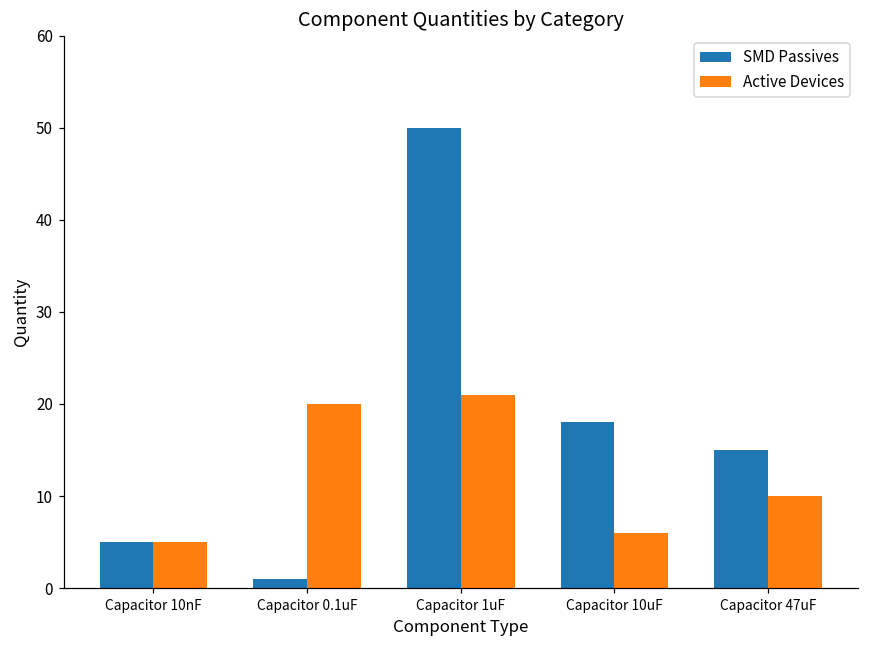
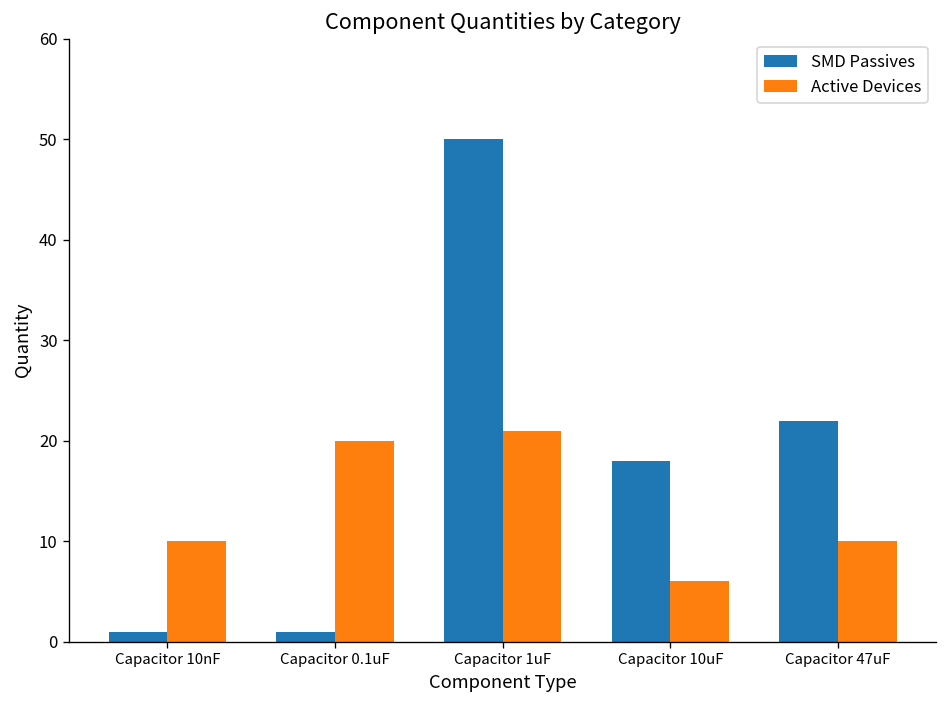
  {
    "SMD Passives": {
-     "Capacitor 10nF": 5,
+     "Capacitor 10nF": 1,
      "Capacitor 0.1uF": 1,
      "Capacitor 1uF": 50,
      "Capacitor 10uF": 18,
-     "Capacitor 47uF": 15
+     "Capacitor 47uF": 22
    },
    "Active Devices": {
-     "Capacitor 10nF": 5,
+     "Capacitor 10nF": 10,
      "Capacitor 0.1uF": 20,
      "Capacitor 1uF": 21,
      "Capacitor 10uF": 6,
      "Capacitor 47uF": 10
    }
  }
